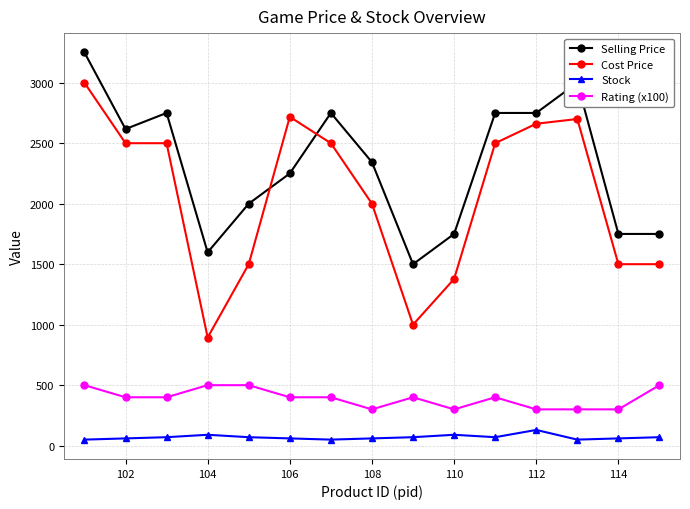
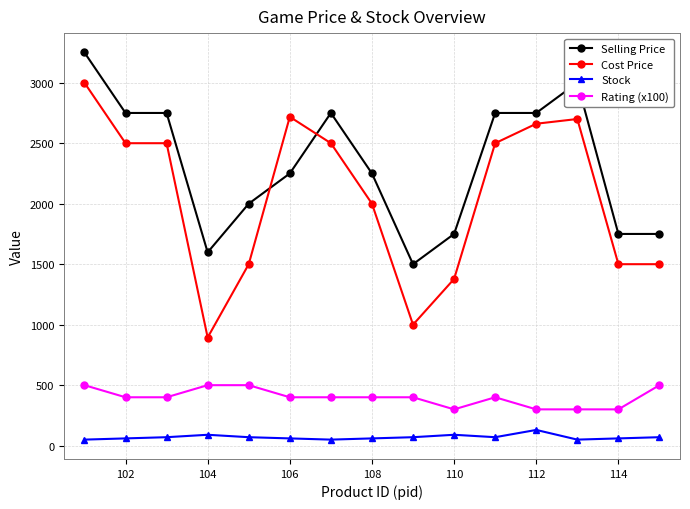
  {
    "Selling Price": {
-     "102": 2620,
+     "102": 2750,
      "104": 1600,
      "106": 2250,
-     "108": 2340,
+     "108": 2250,
      "110": 1750,
      "112": 2750,
      "114": 1750
    },
    "Cost Price": {
      "102": 2500,
      "104": 890,
      "106": 2720,
      "108": 2000,
      "110": 1380,
      "112": 2660,
      "114": 1500
    },
    "Stock": {
      "102": 60,
      "104": 90,
      "106": 60,
      "108": 60,
      "110": 90,
      "112": 130,
      "114": 60
    },
    "Rating (x100)": {
      "102": 400,
      "104": 500,
      "106": 400,
-     "108": 300,
+     "108": 400,
      "110": 300,
      "112": 300,
      "114": 300
    }
  }
